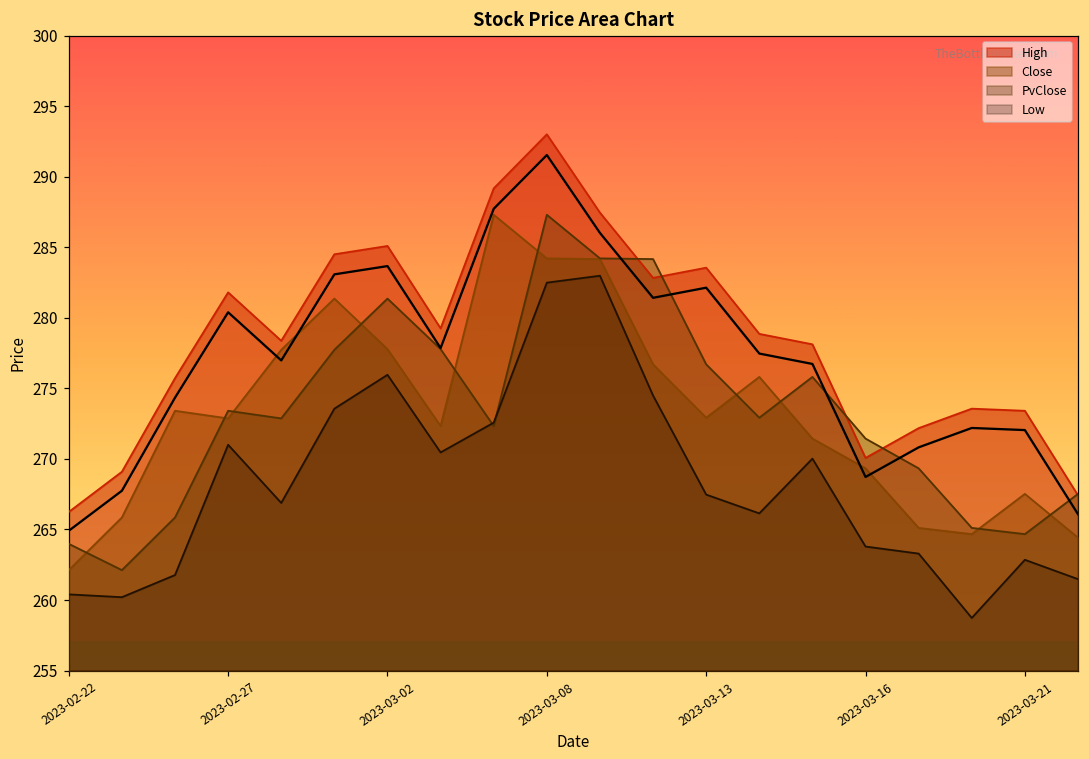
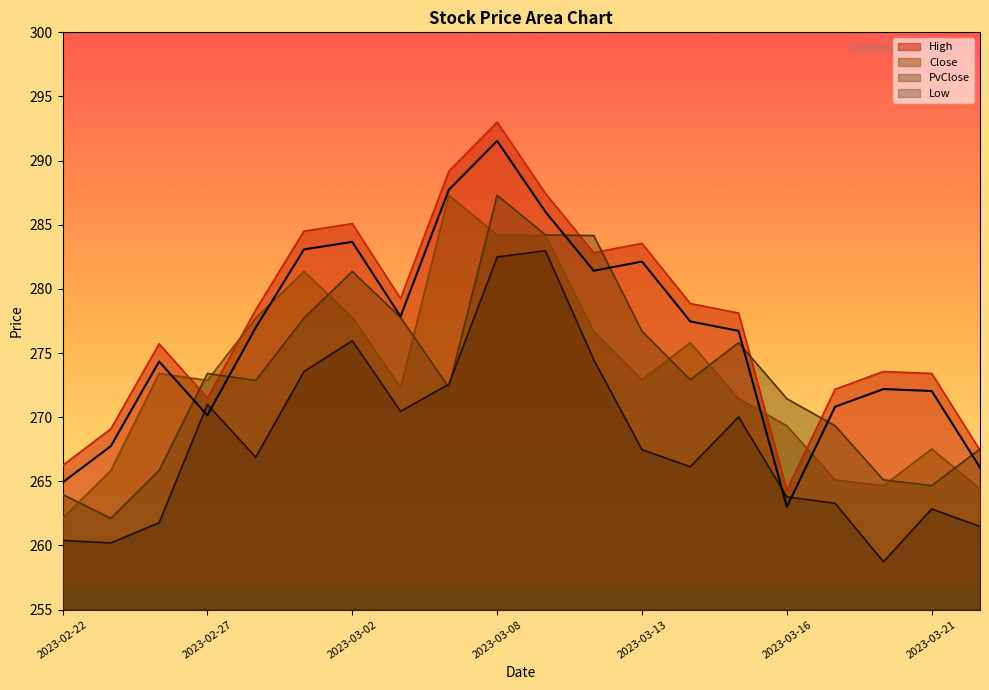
  {
    "High": {
      "2023-02-22": 266.2,
-     "2023-02-27": 281.8,
+     "2023-02-27": 271.5,
      "2023-03-02": 285.1,
      "2023-03-08": 293.0,
      "2023-03-13": 283.6,
-     "2023-03-16": 270.1,
+     "2023-03-16": 264.3,
      "2023-03-21": 273.4
    }
  }
